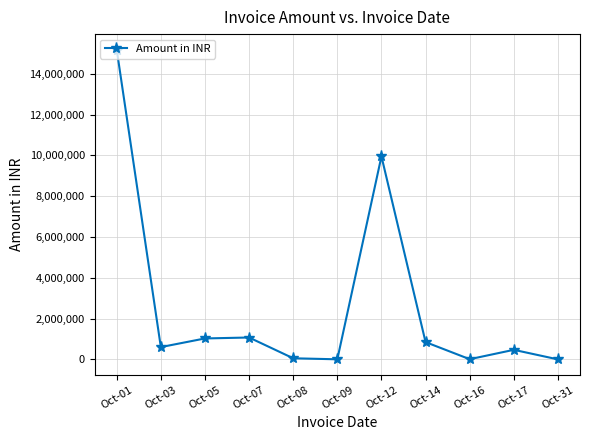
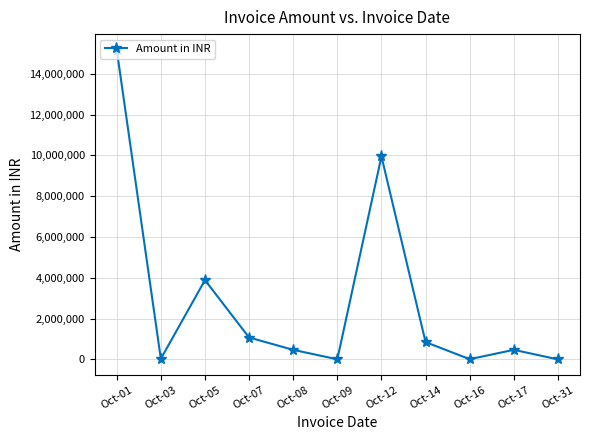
  {
-   "Oct-03": "600,000",
-   "Oct-05": "1,000,000",
+   "Oct-03": "0",
+   "Oct-05": "3,900,000",
    "Oct-07": "1,100,000",
-   "Oct-08": "100,000",
+   "Oct-08": "500,000",
    "Oct-09": "0",
    "Oct-12": "10,000,000",
    "Oct-14": "800,000",
    "Oct-16": "0",
    "Oct-17": "500,000",
    "Oct-31": "0"
  }
